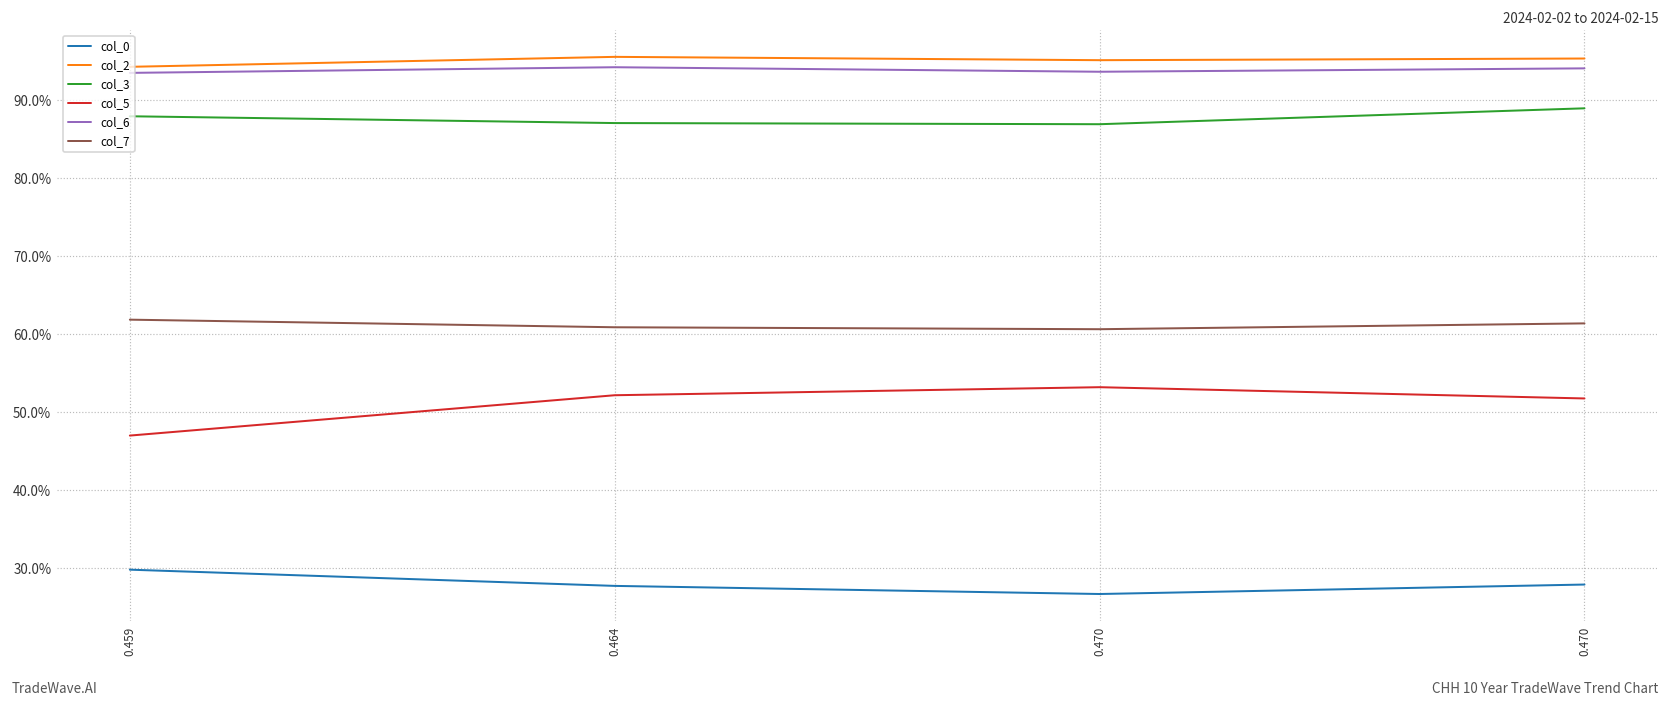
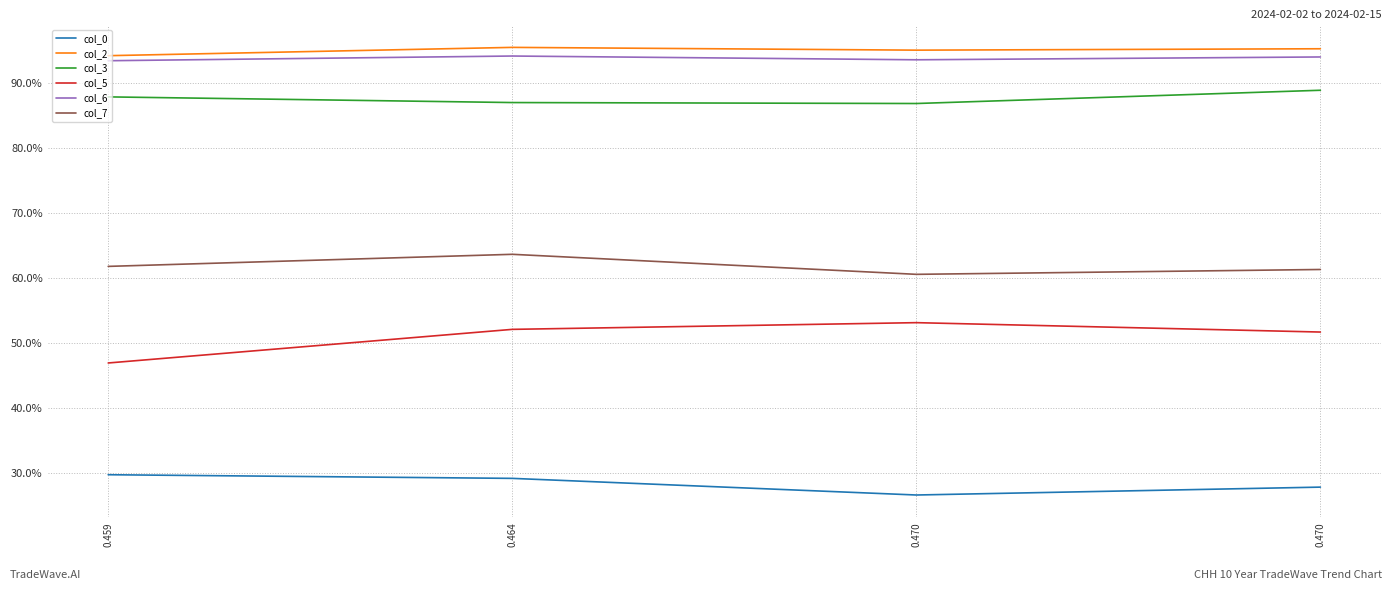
  {
    "col_0": {
      "0.459": "30%",
-     "0.464": "28%"
+     "0.464": "29%"
    },
    "col_2": {
      "0.464": "96%"
    },
    "col_3": {
      "0.464": "87%"
    },
    "col_5": {
      "0.459": "47%",
      "0.464": "52%"
    },
    "col_6": {
      "0.464": "94%"
    },
    "col_7": {
      "0.459": "62%",
-     "0.464": "61%"
+     "0.464": "64%"
    }
  }
